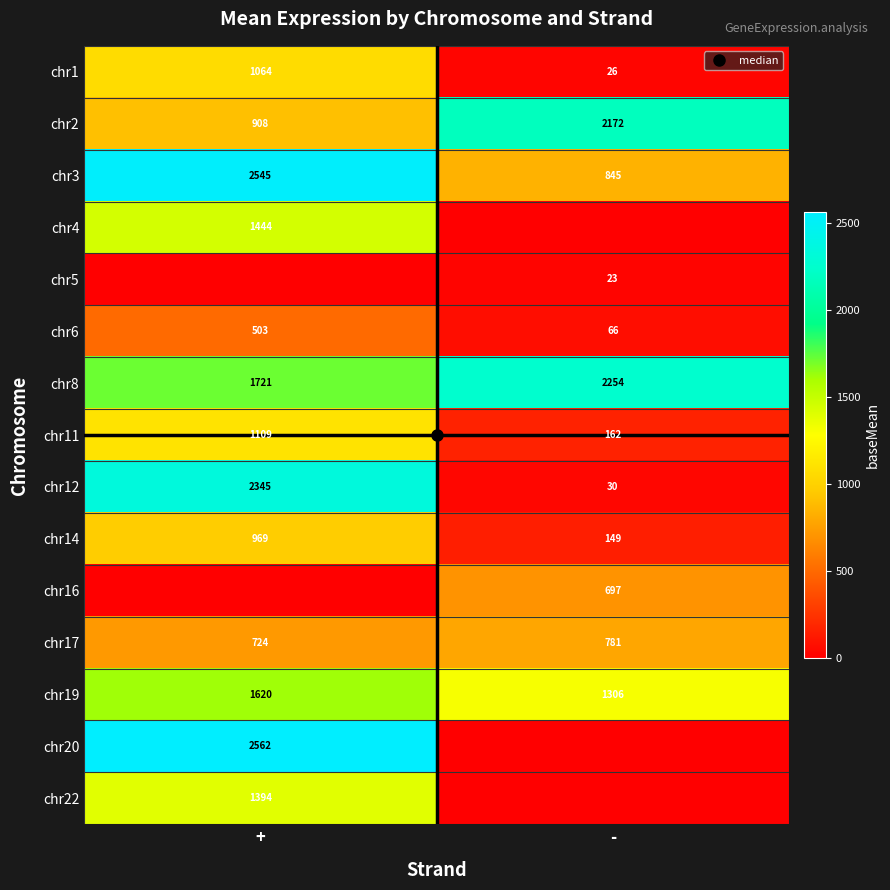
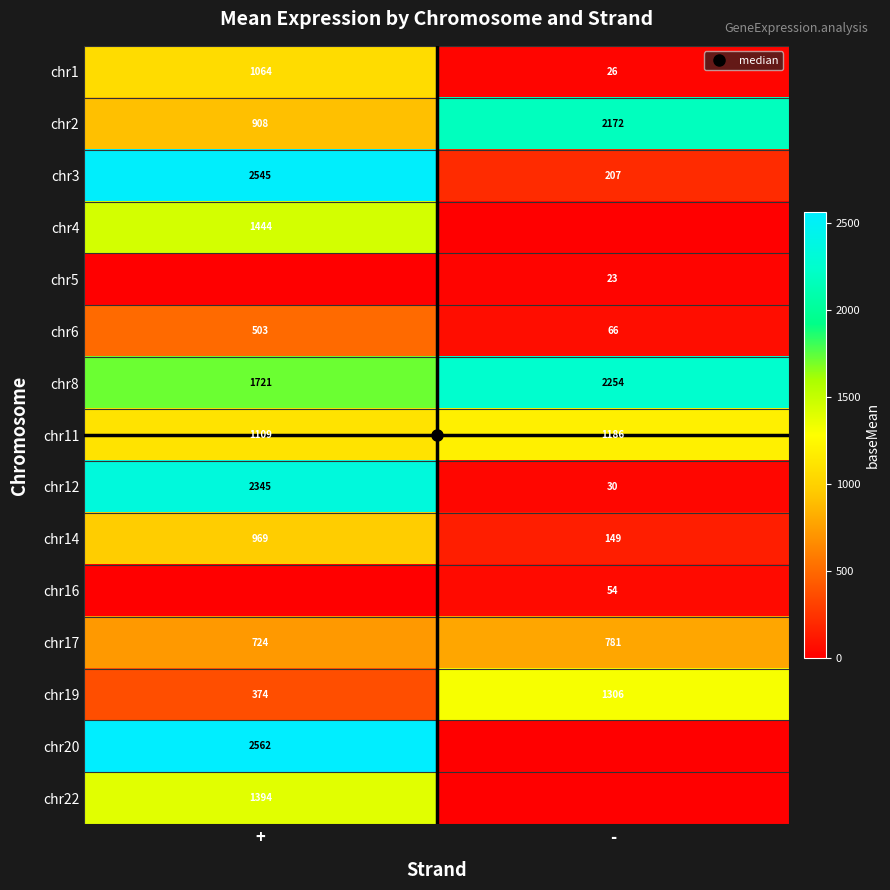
  {
    "chr1": {
      "+": 1064,
      "-": 26
    },
    "chr2": {
      "+": 908,
      "-": 2172
    },
    "chr3": {
      "+": 2545,
-     "-": 845
+     "-": 207
    },
    "chr4": {
      "+": 1444
    },
    "chr5": {
      "-": 23
    },
    "chr6": {
      "+": 503,
      "-": 66
    },
    "chr8": {
      "+": 1721,
      "-": 2254
    },
    "chr11": {
      "+": 1109,
-     "-": 162
+     "-": 1186
    },
    "chr12": {
      "+": 2345,
      "-": 30
    },
    "chr14": {
      "+": 969,
      "-": 149
    },
    "chr16": {
-     "-": 697
+     "-": 54
    },
    "chr17": {
      "+": 724,
      "-": 781
    },
    "chr19": {
-     "+": 1620,
+     "+": 374,
      "-": 1306
    },
    "chr20": {
      "+": 2562
    },
    "chr22": {
      "+": 1394
    }
  }
